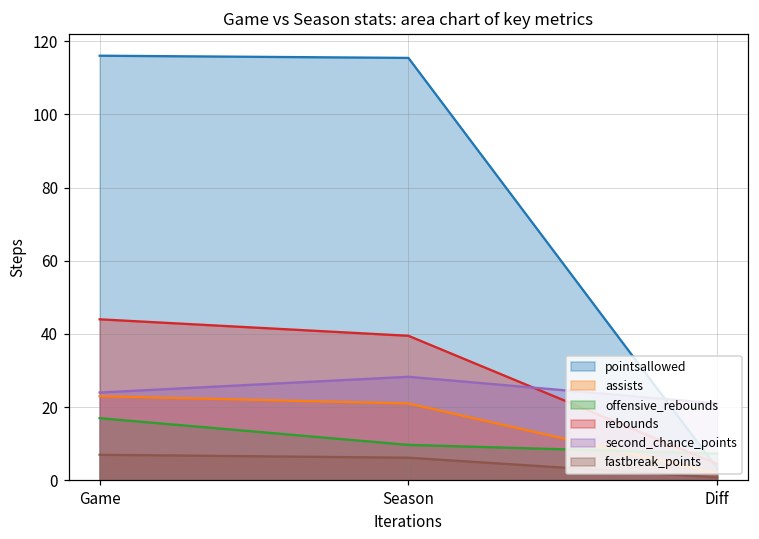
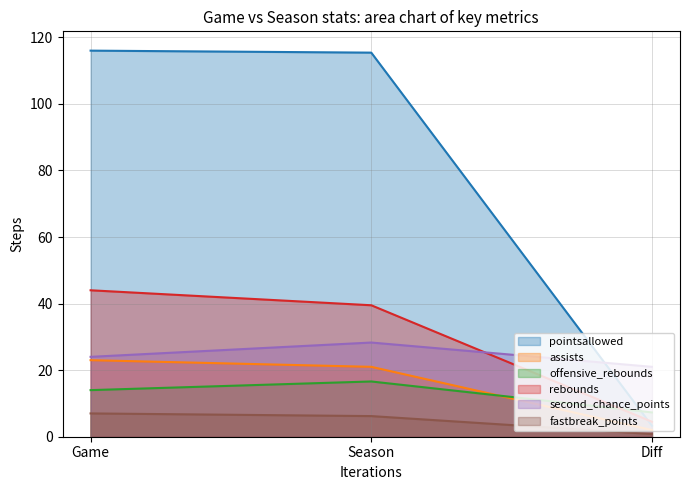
  {
    "pointsallowed": {
      "Game": 116,
      "Season": 115
    },
    "offensive_rebounds": {
-     "Game": 17,
-     "Season": 10
+     "Game": 14,
+     "Season": 17
    },
    "second_chance_points": {
      "Game": 24,
      "Season": 28
    }
  }
